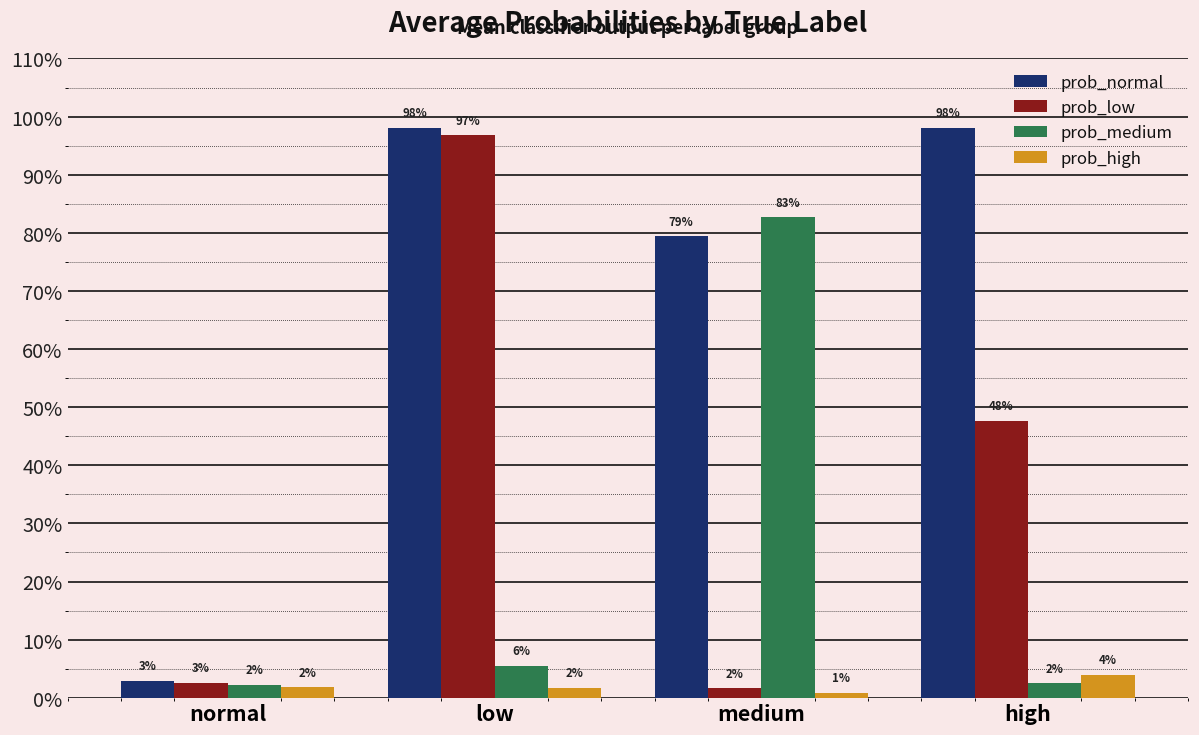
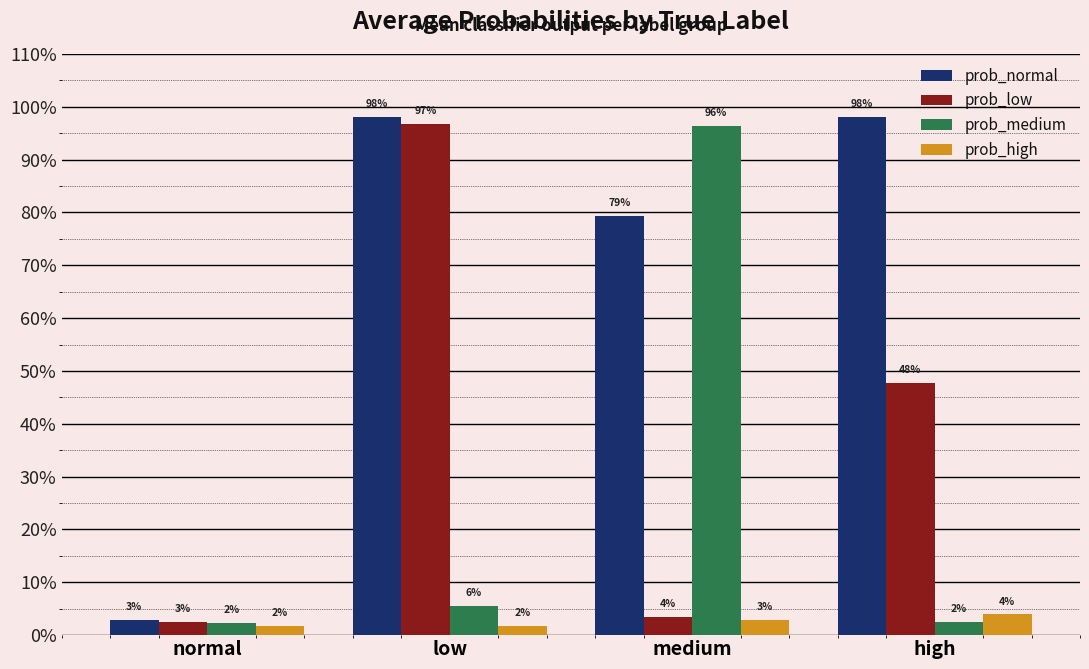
  {
    "prob_normal": {
      "normal": "3%",
      "low": "98%",
      "medium": "79%",
      "high": "98%"
    },
    "prob_low": {
      "normal": "3%",
      "low": "97%",
-     "medium": "2%",
+     "medium": "4%",
      "high": "48%"
    },
    "prob_medium": {
      "normal": "2%",
      "low": "6%",
-     "medium": "83%",
+     "medium": "96%",
      "high": "2%"
    },
    "prob_high": {
      "normal": "2%",
      "low": "2%",
-     "medium": "1%",
+     "medium": "3%",
      "high": "4%"
    }
  }
